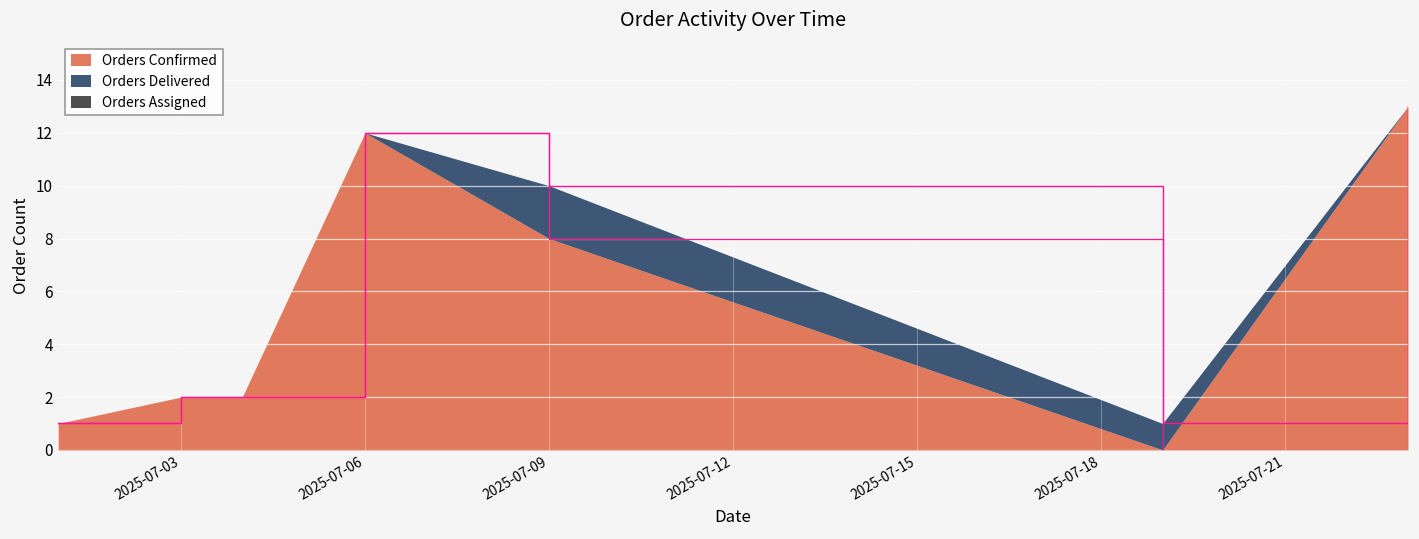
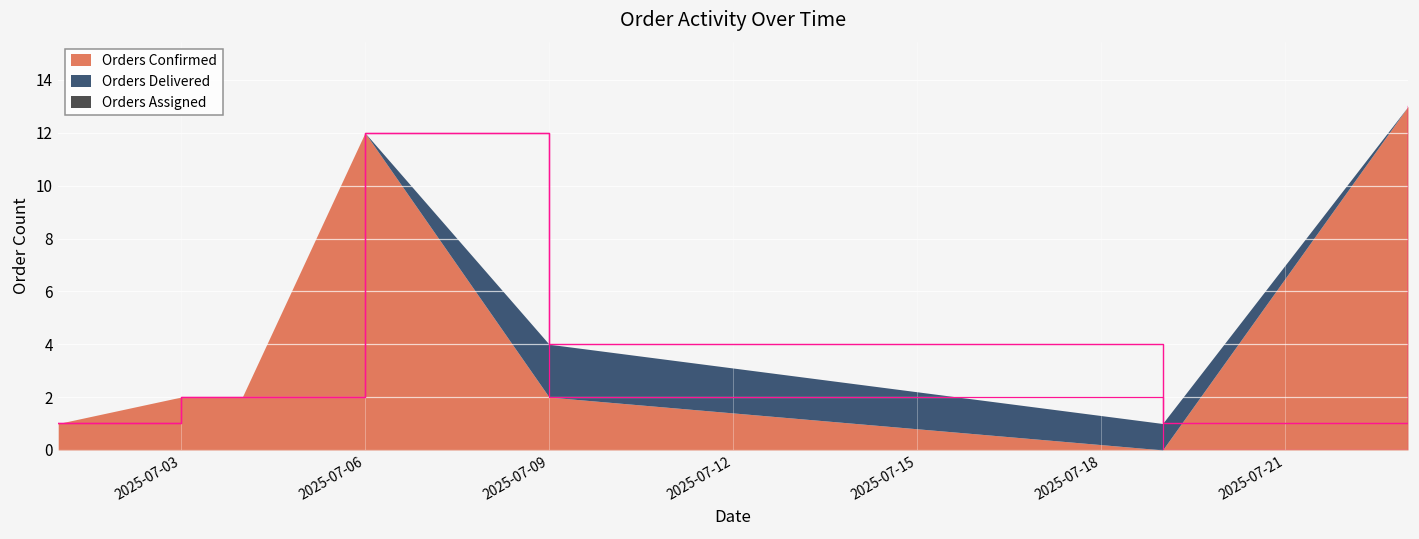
  {
    "Orders Confirmed": {
-     "2025-07-09": 8
+     "2025-07-09": 2
    }
  }
